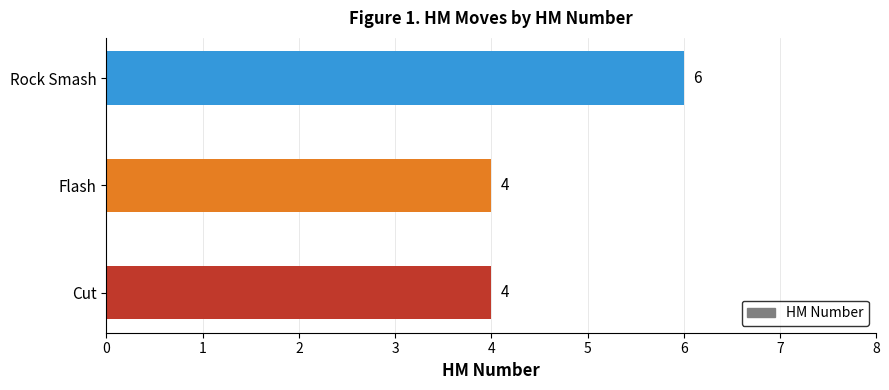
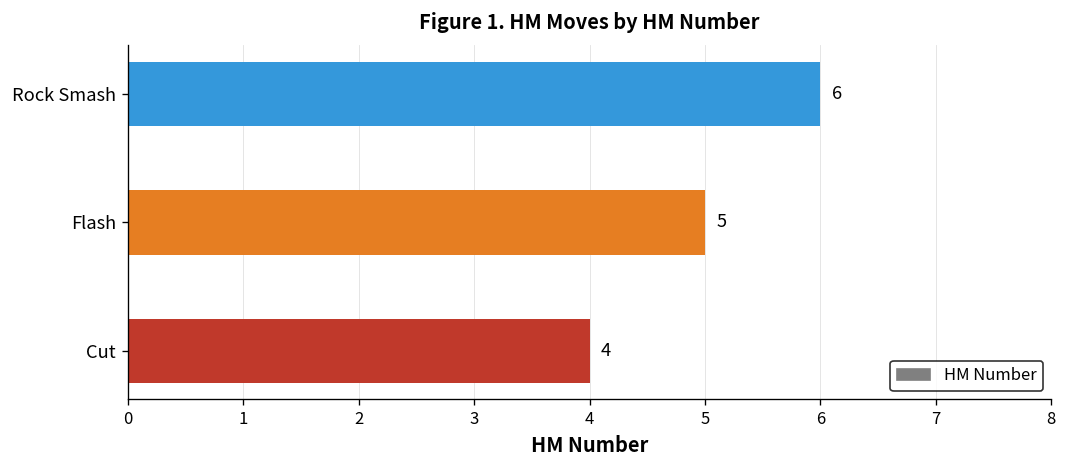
  {
    "Rock Smash": 6,
-   "Flash": 4,
+   "Flash": 5,
    "Cut": 4
  }
